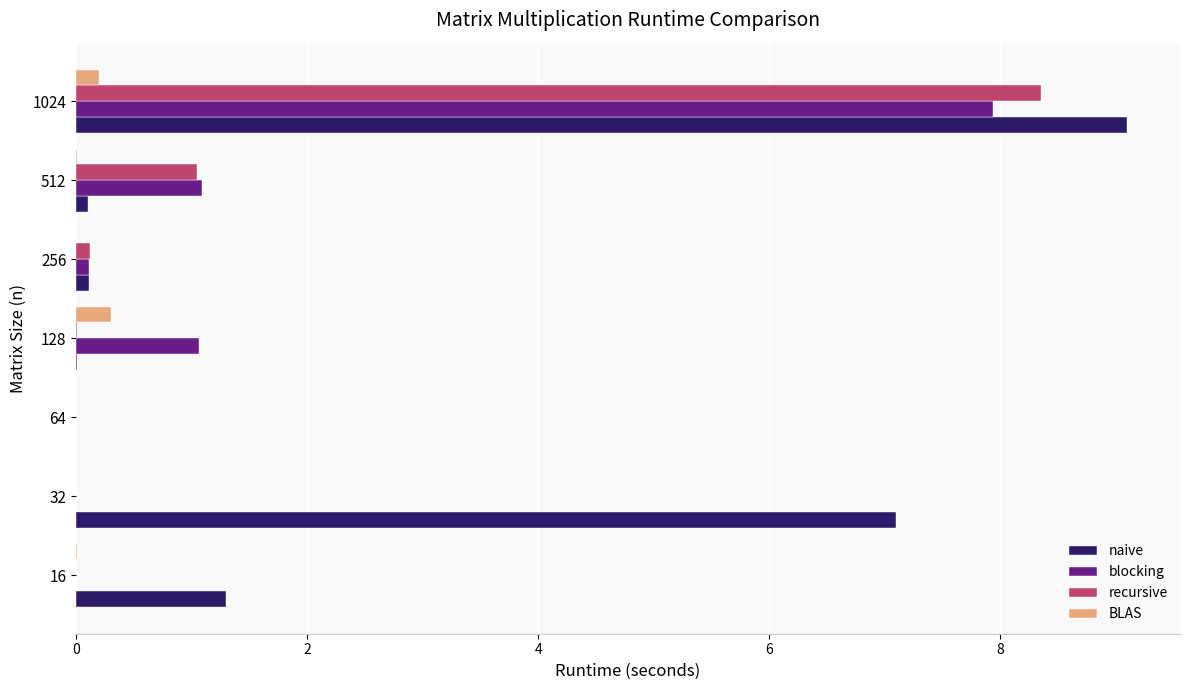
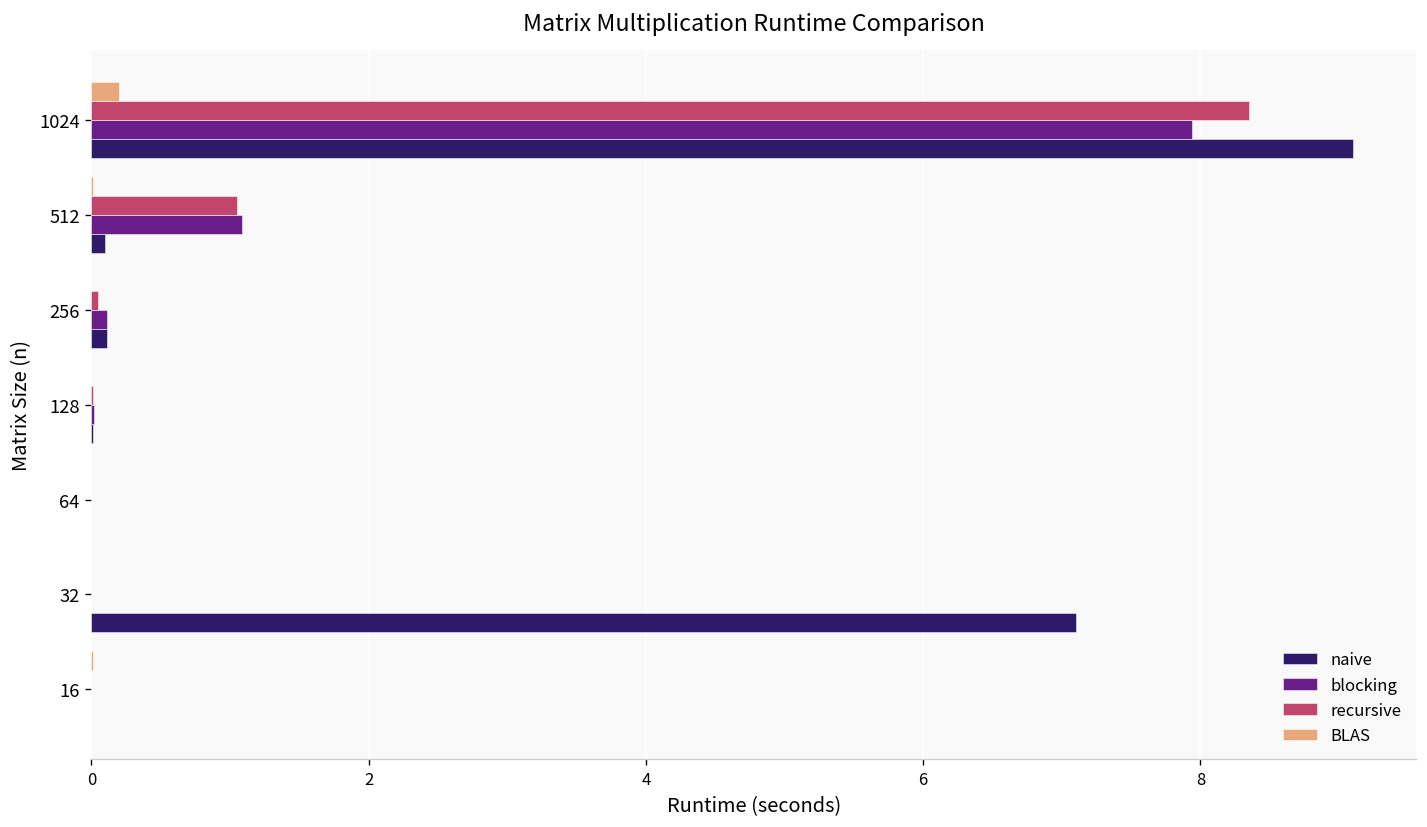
  {
    "naive": {
      "1024": 9.1,
      "512": 0.1,
      "256": 0.1,
      "64": 0.0,
      "32": 7.1,
-     "16": 1.3
+     "16": 0.0
    },
    "blocking": {
      "1024": 7.94,
      "512": 1.09,
      "256": 0.11,
-     "128": 1.06,
+     "128": 0.02,
      "64": 0.00,
      "32": 0.00,
      "16": 0.00
    },
    "recursive": {
      "1024": 8.35,
      "512": 1.05,
-     "256": 0.12,
+     "256": 0.05,
      "64": 0.00,
      "32": 0.00,
      "16": 0.00
    },
    "BLAS": {
      "1024": 0.2,
      "256": 0.0,
-     "128": 0.3,
+     "128": 0.0,
      "64": 0.0,
      "32": 0.0
    }
  }
